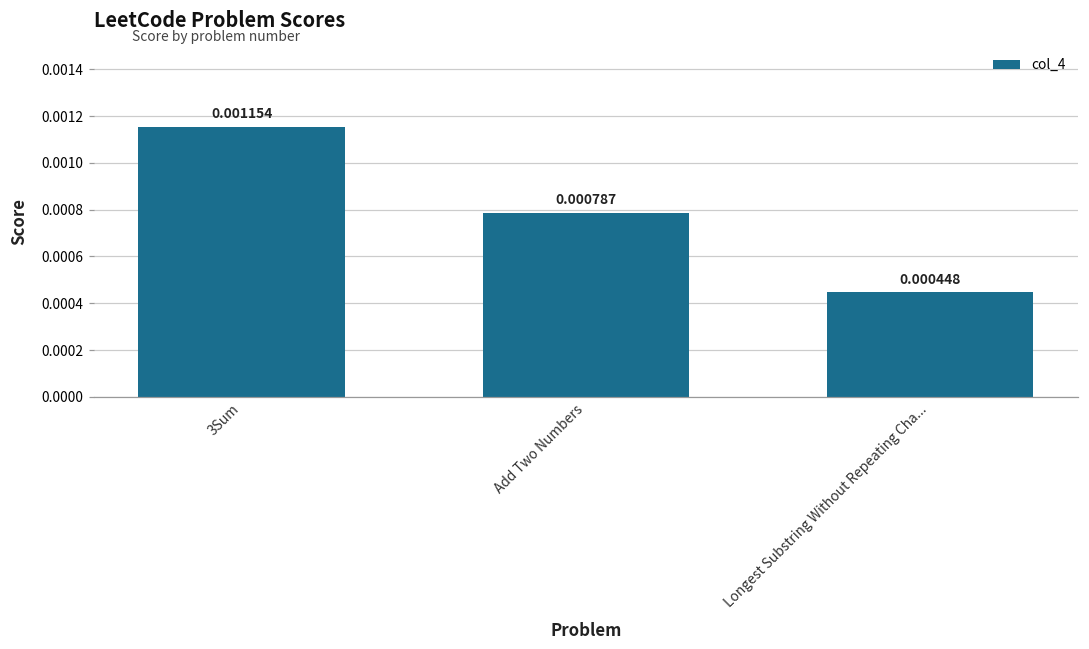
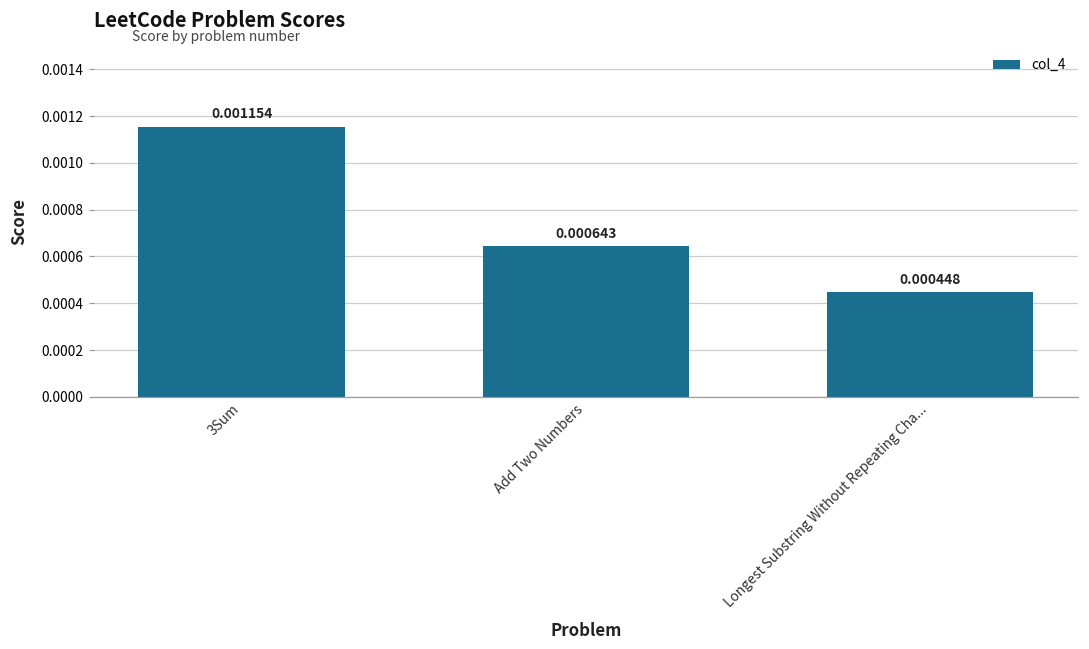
  {
    "3Sum": 0.001154,
-   "Add Two Numbers": 0.000787,
+   "Add Two Numbers": 0.000643,
    "Longest Substring Without Repeating Cha...": 0.000448
  }
